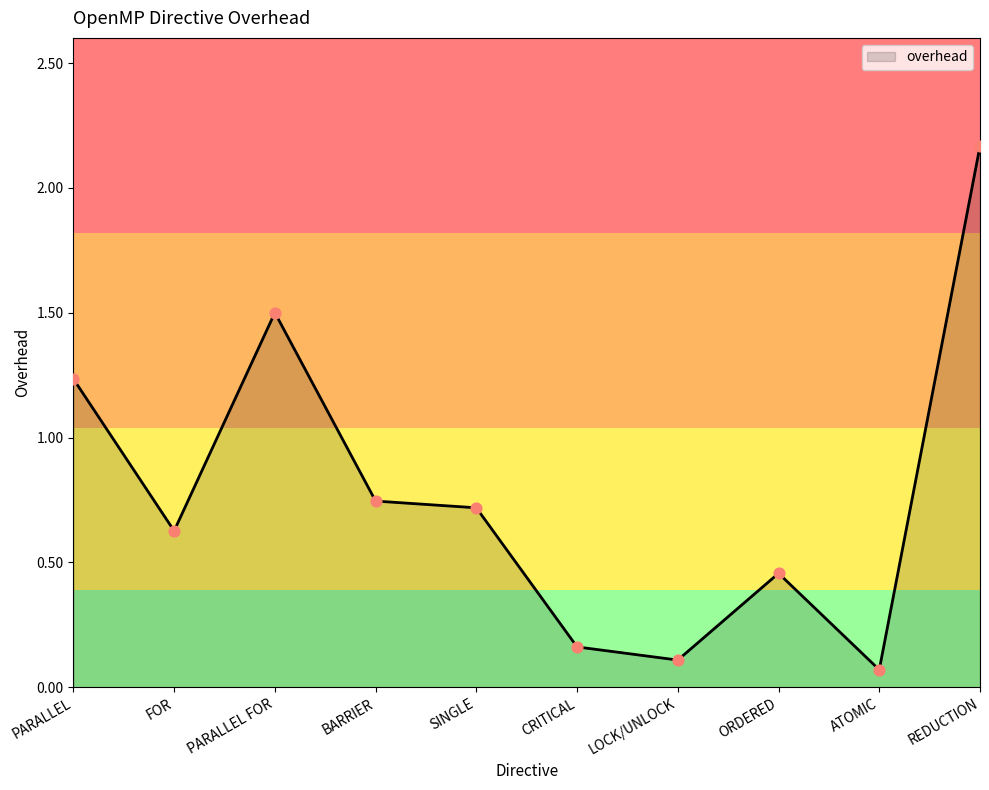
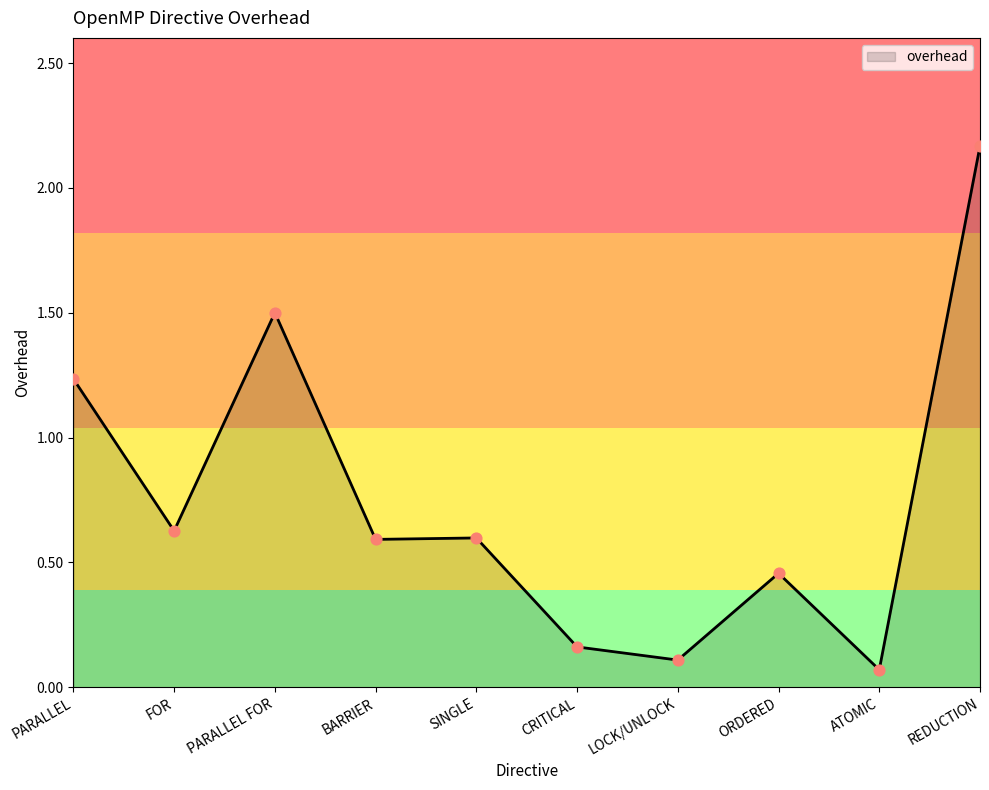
  {
    "PARALLEL": 1.24,
    "FOR": 0.63,
    "PARALLEL FOR": 1.50,
-   "BARRIER": 0.75,
-   "SINGLE": 0.72,
+   "BARRIER": 0.59,
+   "SINGLE": 0.60,
    "CRITICAL": 0.16,
    "LOCK/UNLOCK": 0.11,
    "ORDERED": 0.46,
    "ATOMIC": 0.07,
    "REDUCTION": 2.17
  }
